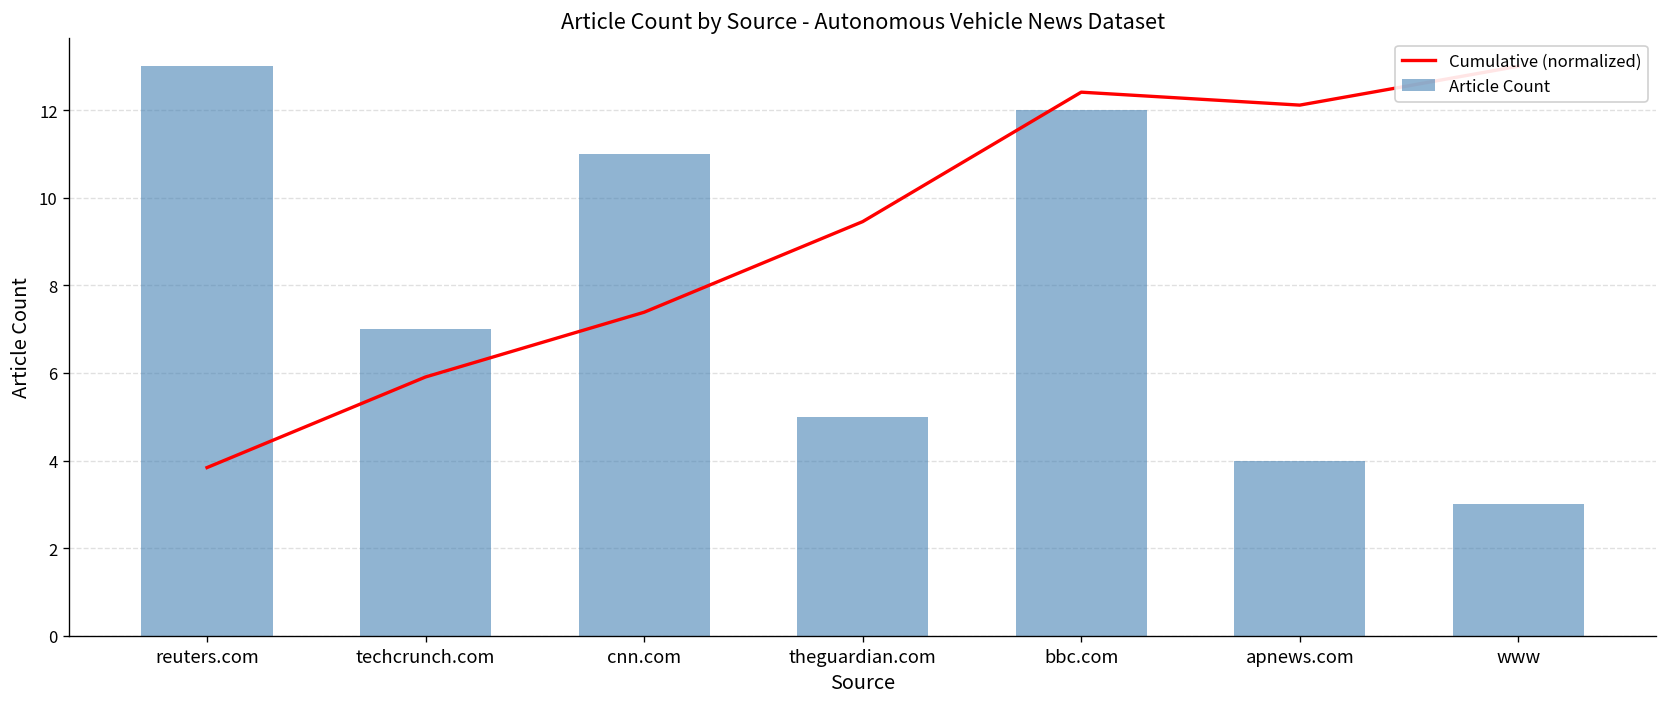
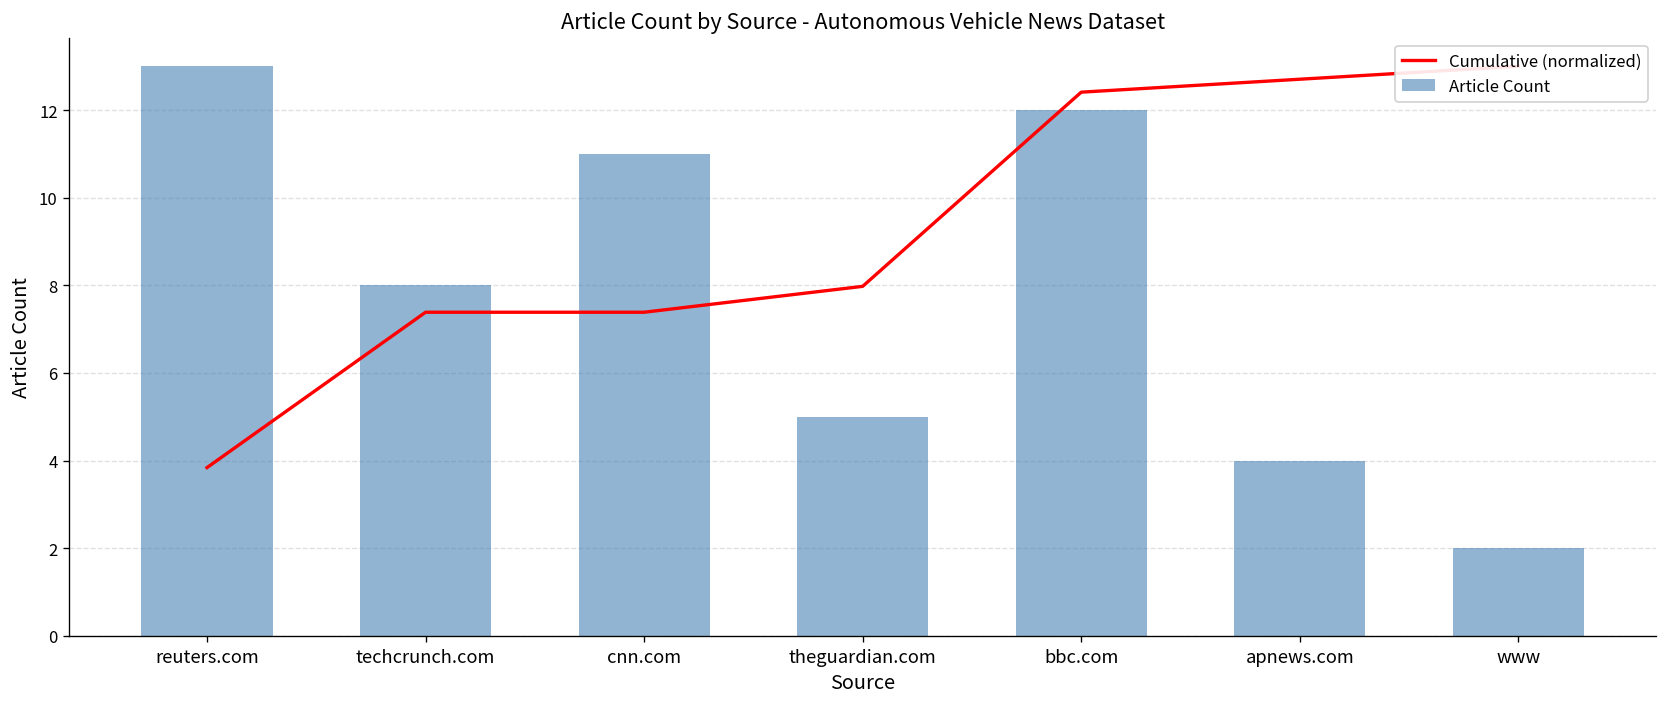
  {
    "Cumulative (normalized)": {
      "reuters.com": 3.8,
-     "techcrunch.com": 5.9,
+     "techcrunch.com": 7.4,
      "cnn.com": 7.4,
-     "theguardian.com": 9.5,
+     "theguardian.com": 8.0,
      "bbc.com": 12.4,
-     "apnews.com": 12.1
+     "apnews.com": 12.7
    },
    "Article Count": {
      "reuters.com": 13,
-     "techcrunch.com": 7,
+     "techcrunch.com": 8,
      "cnn.com": 11,
      "theguardian.com": 5,
      "bbc.com": 12,
      "apnews.com": 4,
-     "www": 3
+     "www": 2
    }
  }
